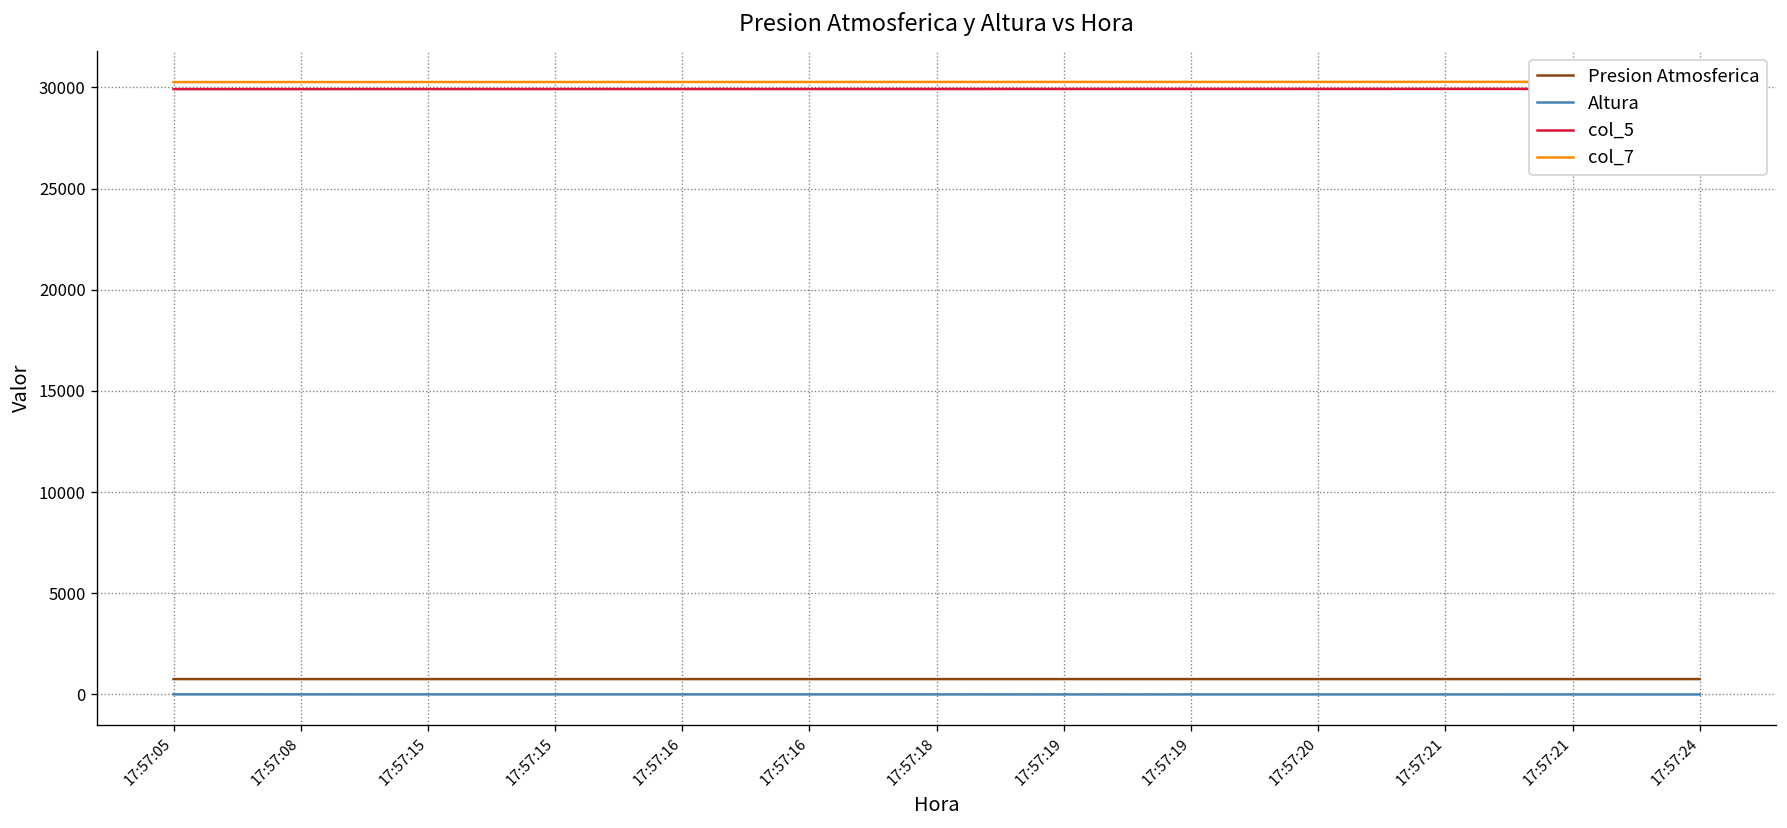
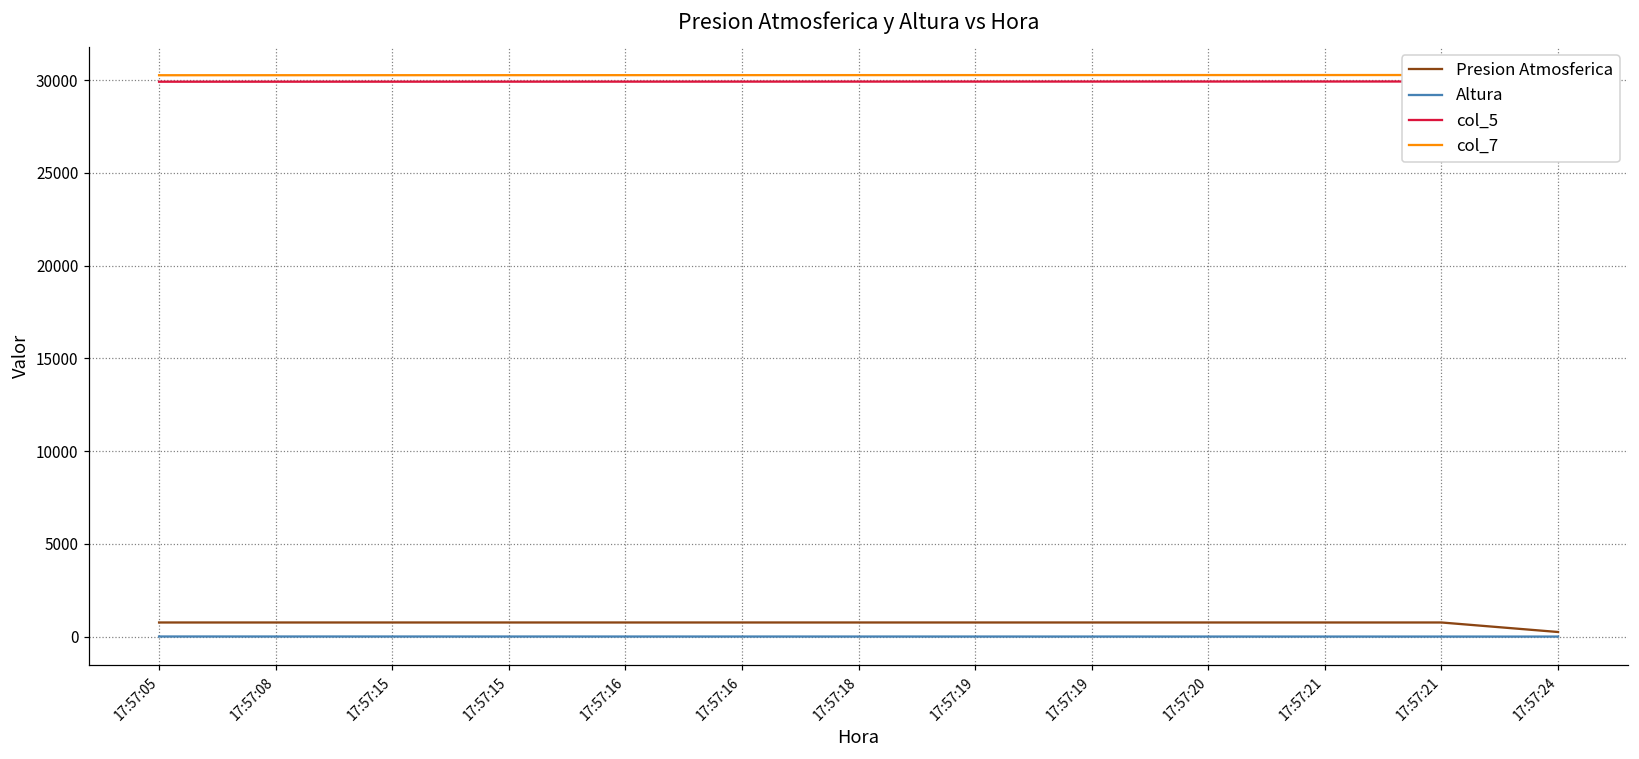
  {
    "Presion Atmosferica": {
      "17:57:05": 800,
      "17:57:08": 800,
      "17:57:18": 800,
      "17:57:20": 800,
-     "17:57:24": 800
+     "17:57:24": 200
    },
    "Altura": {
      "17:57:05": 0,
      "17:57:08": 0,
      "17:57:18": 0,
      "17:57:20": 0,
      "17:57:24": 0
    },
    "col_5": {
      "17:57:05": 29900,
      "17:57:08": 29900,
      "17:57:18": 29900,
      "17:57:20": 29900
    },
    "col_7": {
      "17:57:05": 30300,
      "17:57:08": 30300,
      "17:57:18": 30300,
      "17:57:20": 30300
    }
  }
